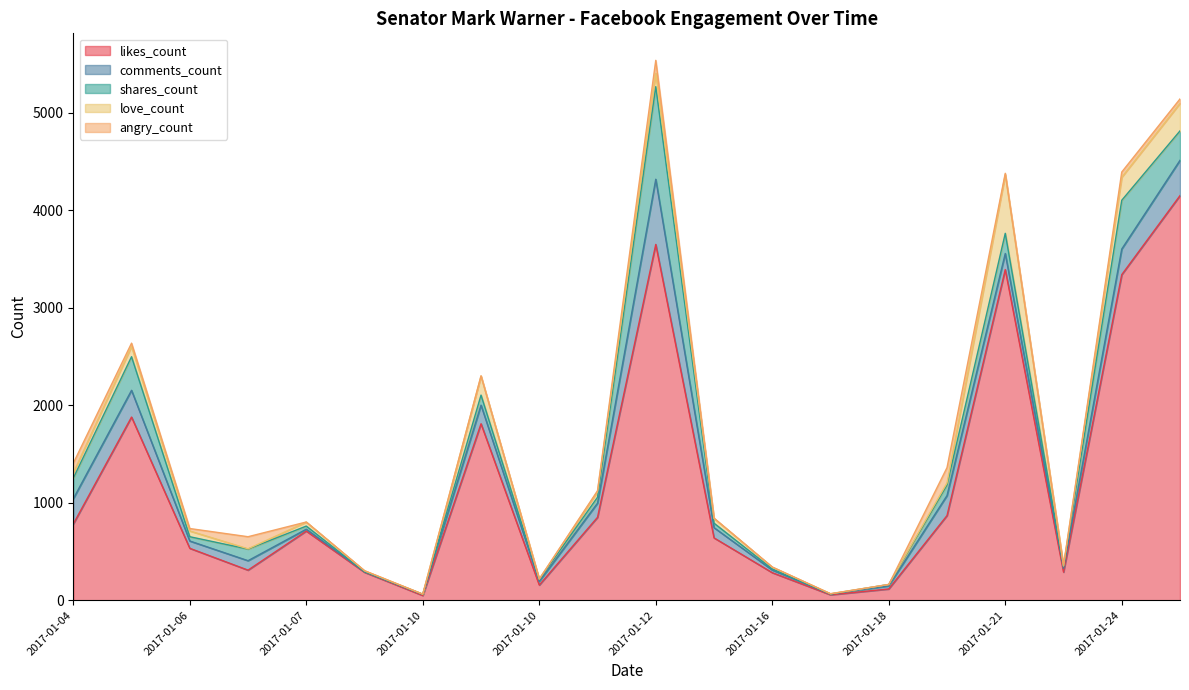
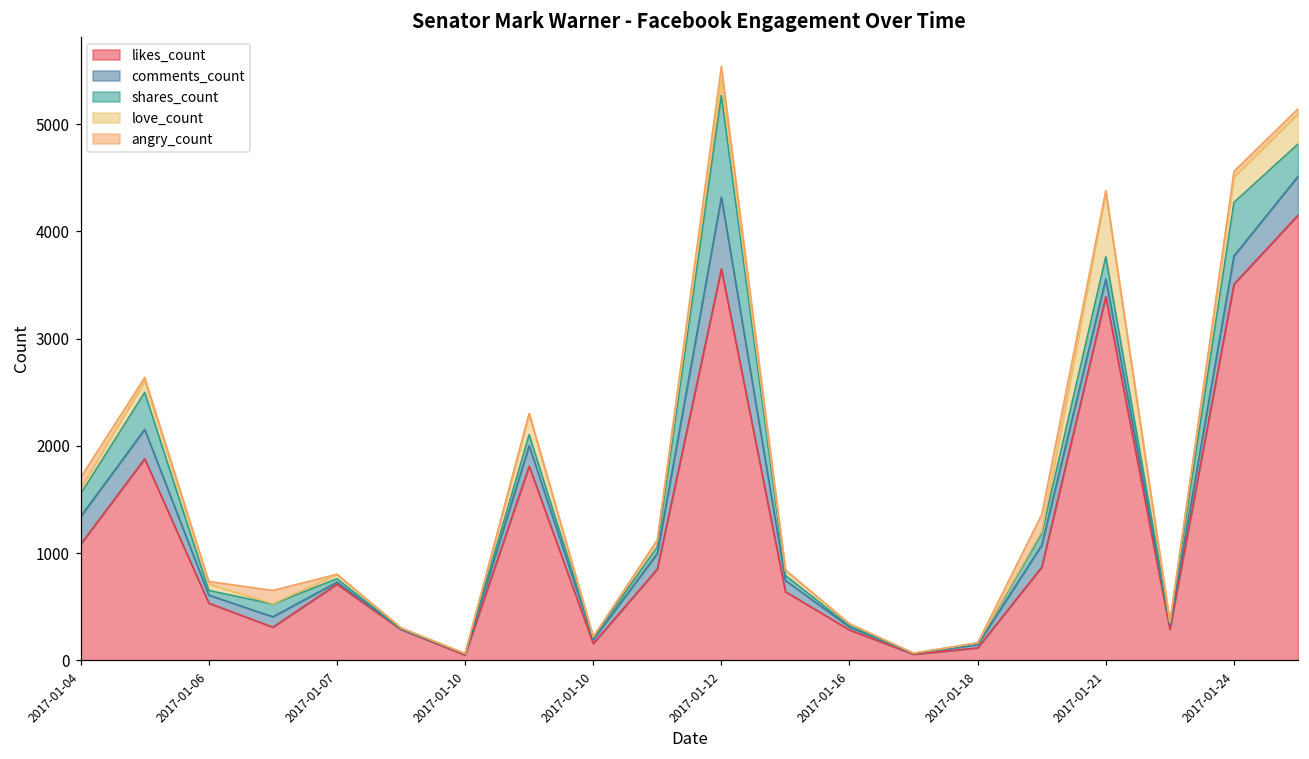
  {
    "likes_count": {
-     "2017-01-04": 800,
+     "2017-01-04": 1100,
      "2017-01-12": 3700,
      "2017-01-16": 300,
      "2017-01-21": 3400,
-     "2017-01-24": 3300
+     "2017-01-24": 3500
    }
  }
